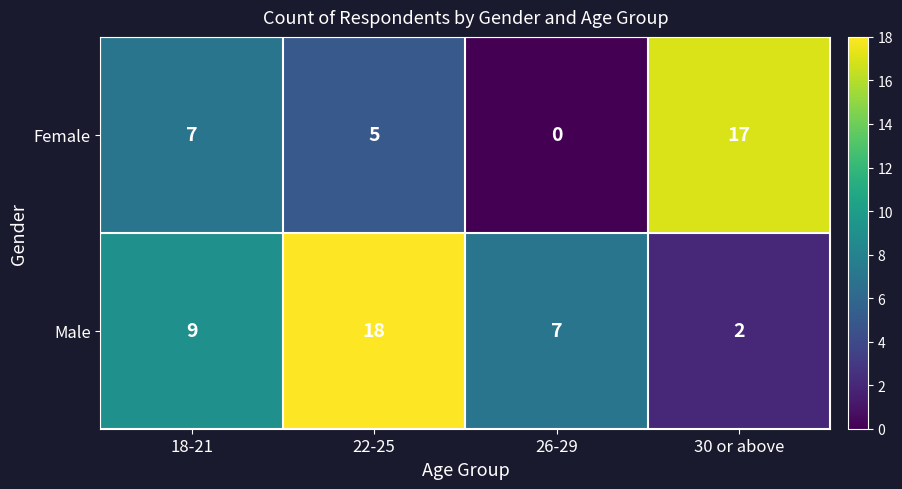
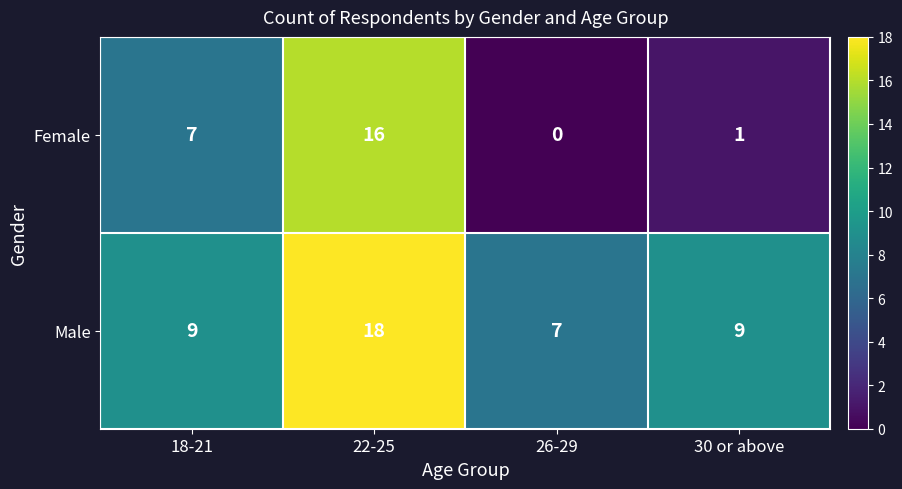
  {
    "Female": {
      "18-21": 7,
-     "22-25": 5,
+     "22-25": 16,
      "26-29": 0,
-     "30 or above": 17
+     "30 or above": 1
    },
    "Male": {
      "18-21": 9,
      "22-25": 18,
      "26-29": 7,
-     "30 or above": 2
+     "30 or above": 9
    }
  }
